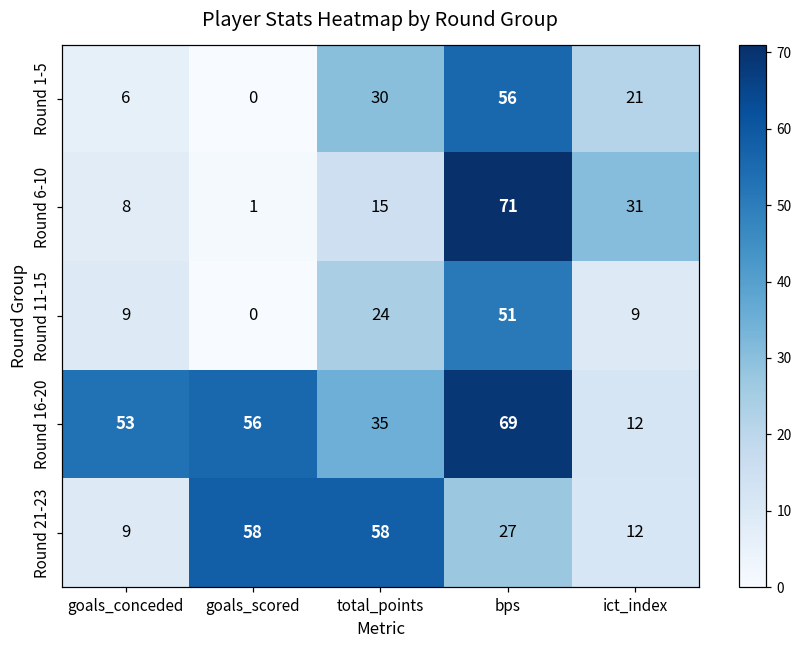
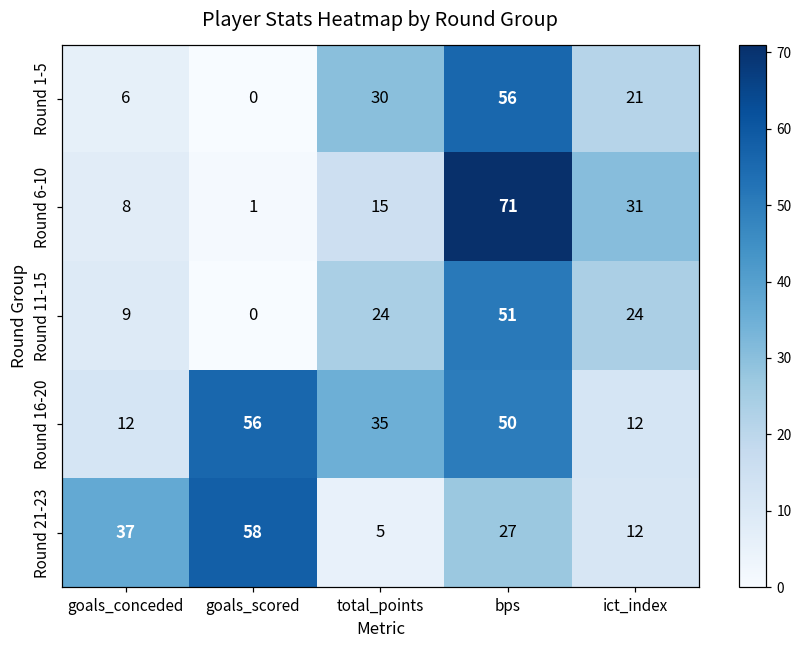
  {
    "Round 1-5": {
      "goals_conceded": 6,
      "goals_scored": 0,
      "total_points": 30,
      "bps": 56,
      "ict_index": 21
    },
    "Round 6-10": {
      "goals_conceded": 8,
      "goals_scored": 1,
      "total_points": 15,
      "bps": 71,
      "ict_index": 31
    },
    "Round 11-15": {
      "goals_conceded": 9,
      "goals_scored": 0,
      "total_points": 24,
      "bps": 51,
-     "ict_index": 9
+     "ict_index": 24
    },
    "Round 16-20": {
-     "goals_conceded": 53,
+     "goals_conceded": 12,
      "goals_scored": 56,
      "total_points": 35,
-     "bps": 69,
+     "bps": 50,
      "ict_index": 12
    },
    "Round 21-23": {
-     "goals_conceded": 9,
+     "goals_conceded": 37,
      "goals_scored": 58,
-     "total_points": 58,
+     "total_points": 5,
      "bps": 27,
      "ict_index": 12
    }
  }
